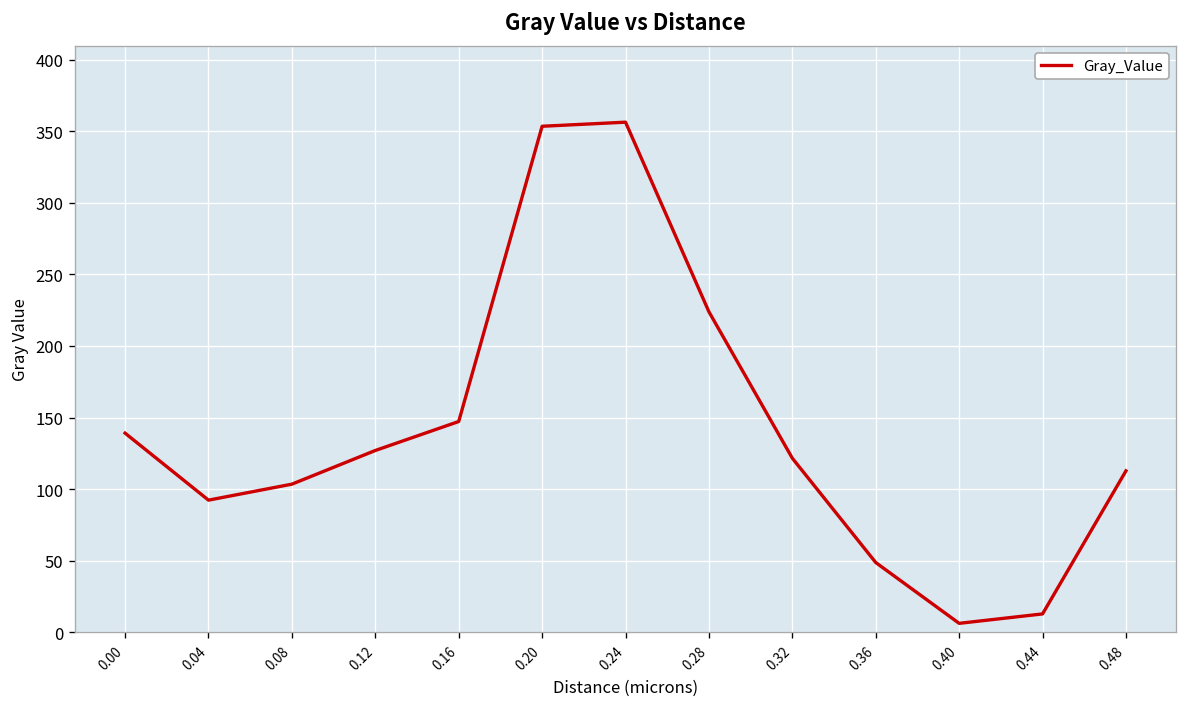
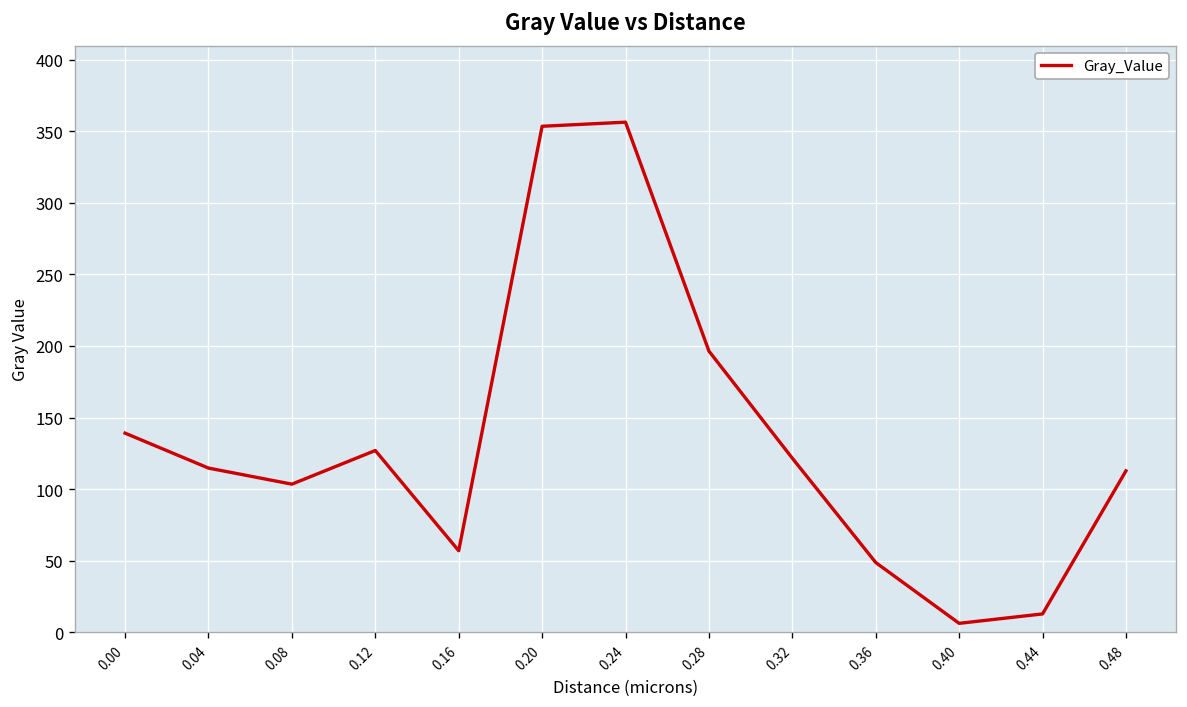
  {
    "0.00": 139,
-   "0.04": 92,
+   "0.04": 115,
    "0.08": 103,
    "0.12": 127,
-   "0.16": 147,
+   "0.16": 57,
    "0.20": 353,
    "0.24": 356,
-   "0.28": 224,
+   "0.28": 196,
    "0.32": 122,
    "0.36": 49,
    "0.40": 6,
    "0.44": 13,
    "0.48": 113
  }
